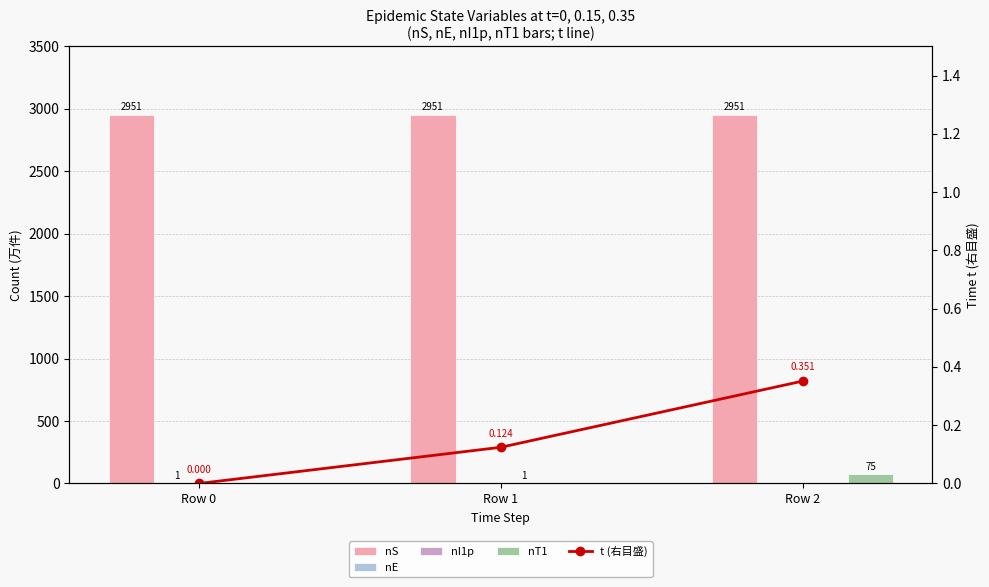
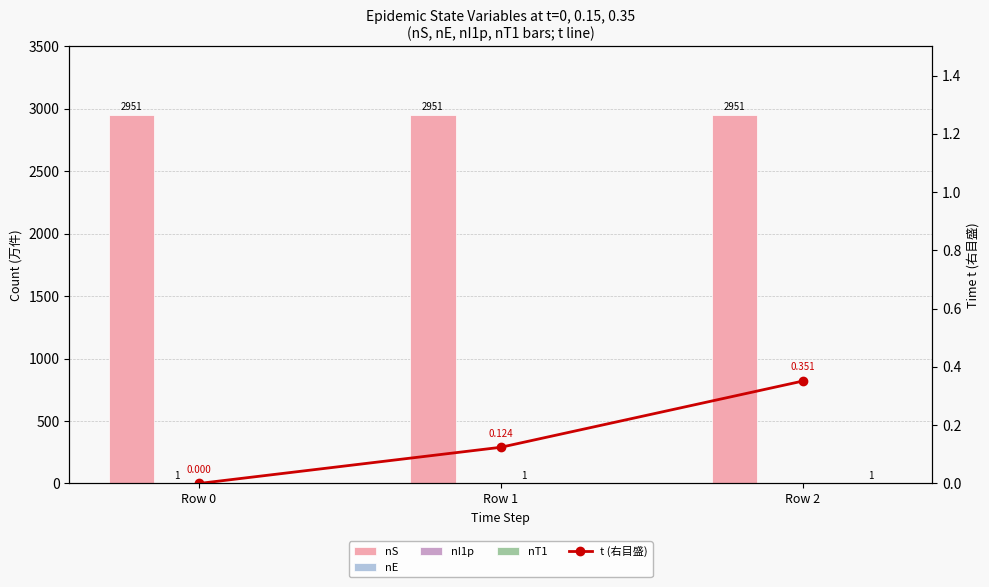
  {
    "nT1": {
-     "Row 2": 75
+     "Row 2": 1
    },
    "t (右目盛)": {
      "Row 0": 0.000,
      "Row 1": 0.124,
      "Row 2": 0.351
    }
  }
